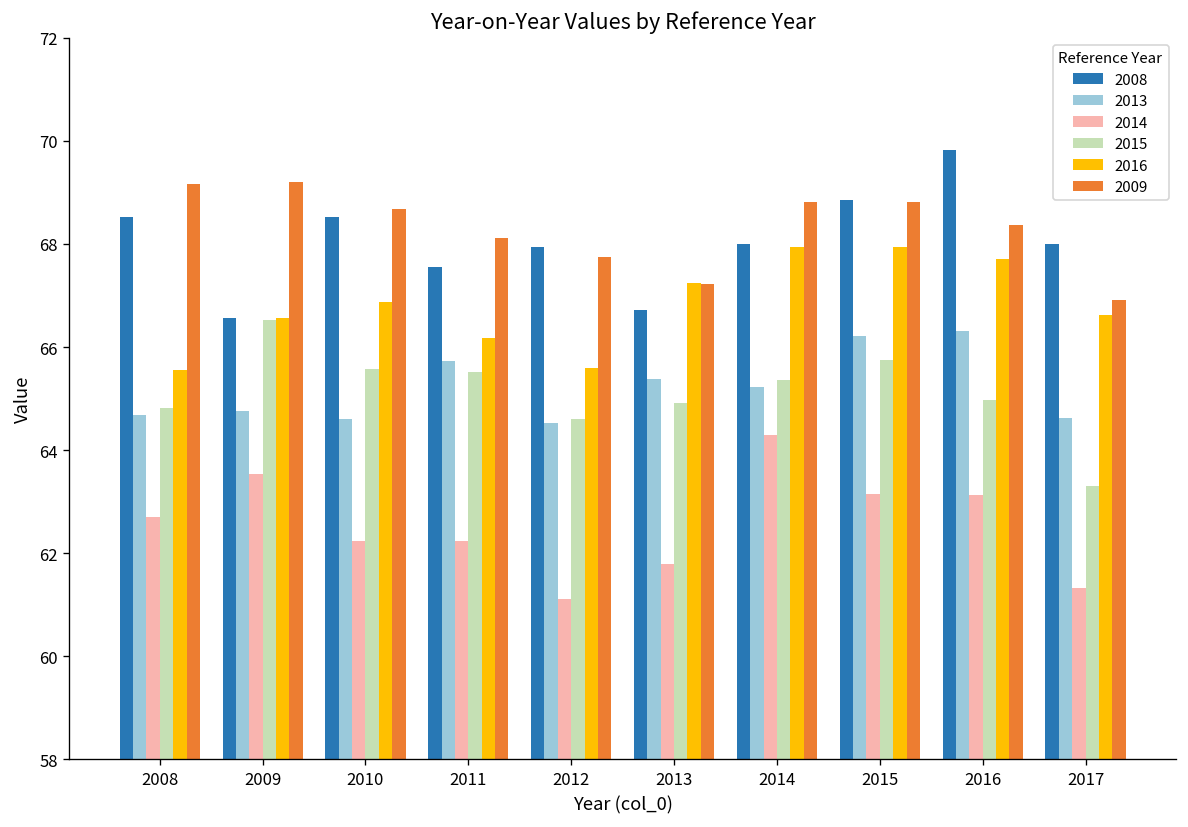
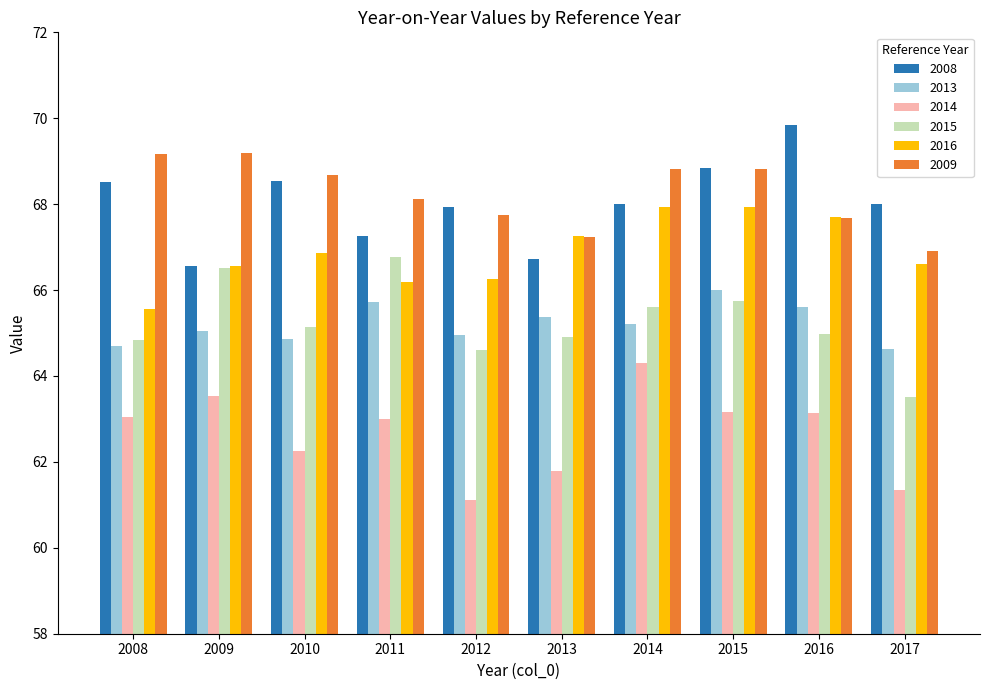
  {
    "2008": {
      "2008": 68.5,
      "2009": 66.6,
      "2010": 68.5,
-     "2011": 67.6,
+     "2011": 67.3,
      "2012": 67.9,
      "2013": 66.7,
      "2014": 68.0,
      "2015": 68.8,
      "2016": 69.8,
      "2017": 68.0
    },
    "2013": {
      "2008": 64.7,
-     "2009": 64.8,
-     "2010": 64.6,
+     "2009": 65.0,
+     "2010": 64.9,
      "2011": 65.7,
-     "2012": 64.5,
+     "2012": 65.0,
      "2013": 65.4,
      "2014": 65.2,
-     "2015": 66.2,
-     "2016": 66.3,
+     "2015": 66.0,
+     "2016": 65.6,
      "2017": 64.6
    },
    "2014": {
-     "2008": 62.7,
+     "2008": 63.0,
      "2009": 63.5,
      "2010": 62.2,
-     "2011": 62.2,
+     "2011": 63.0,
      "2012": 61.1,
      "2013": 61.8,
      "2014": 64.3,
      "2015": 63.2,
      "2016": 63.1,
      "2017": 61.3
    },
    "2015": {
      "2008": 64.8,
      "2009": 66.5,
-     "2010": 65.6,
-     "2011": 65.5,
+     "2010": 65.1,
+     "2011": 66.8,
      "2012": 64.6,
      "2013": 64.9,
-     "2014": 65.4,
+     "2014": 65.6,
      "2015": 65.8,
      "2016": 65.0,
-     "2017": 63.3
+     "2017": 63.5
    },
    "2016": {
      "2008": 65.6,
      "2009": 66.6,
      "2010": 66.9,
      "2011": 66.2,
-     "2012": 65.6,
+     "2012": 66.3,
      "2013": 67.2,
      "2014": 67.9,
      "2015": 67.9,
      "2016": 67.7,
      "2017": 66.6
    },
    "2009": {
      "2008": 69.2,
      "2009": 69.2,
      "2010": 68.7,
      "2011": 68.1,
      "2012": 67.8,
      "2013": 67.2,
      "2014": 68.8,
      "2015": 68.8,
-     "2016": 68.4,
+     "2016": 67.7,
      "2017": 66.9
    }
  }
